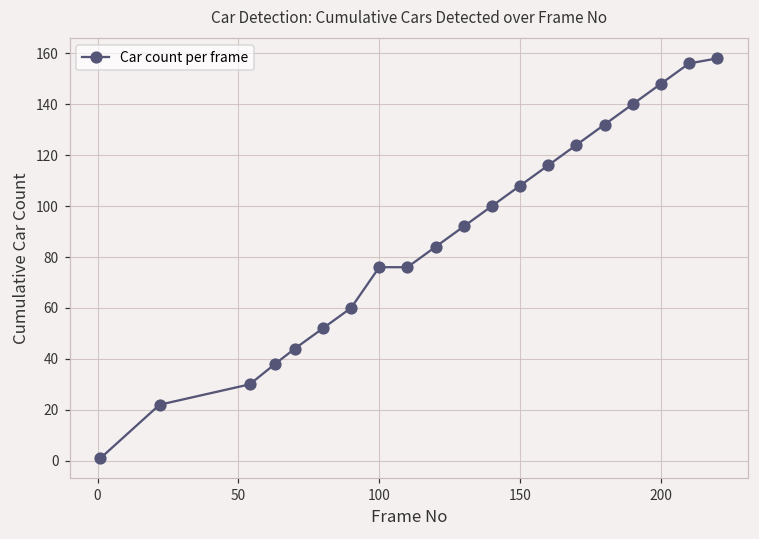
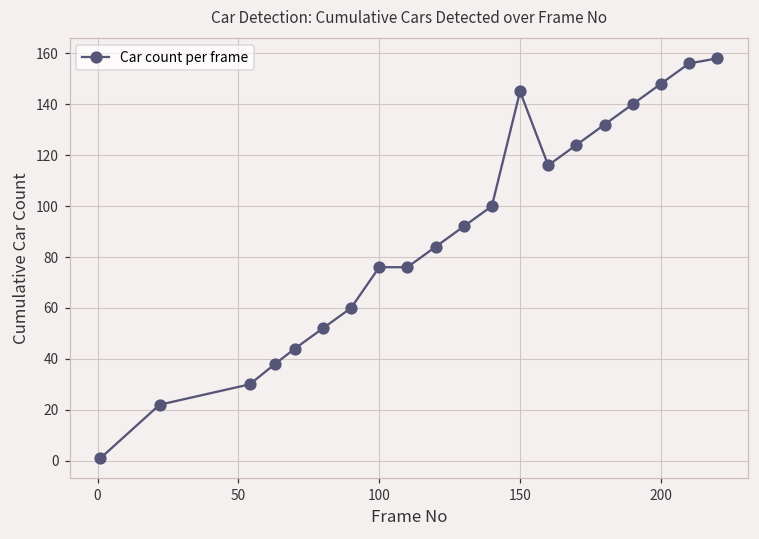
  {
    "100": 76,
-   "150": 108,
+   "150": 145,
    "200": 148
  }
